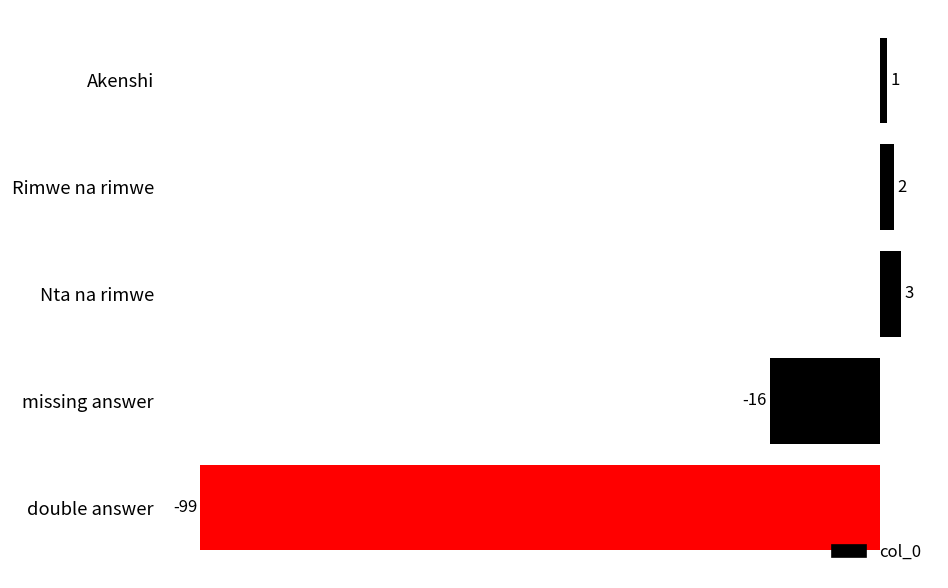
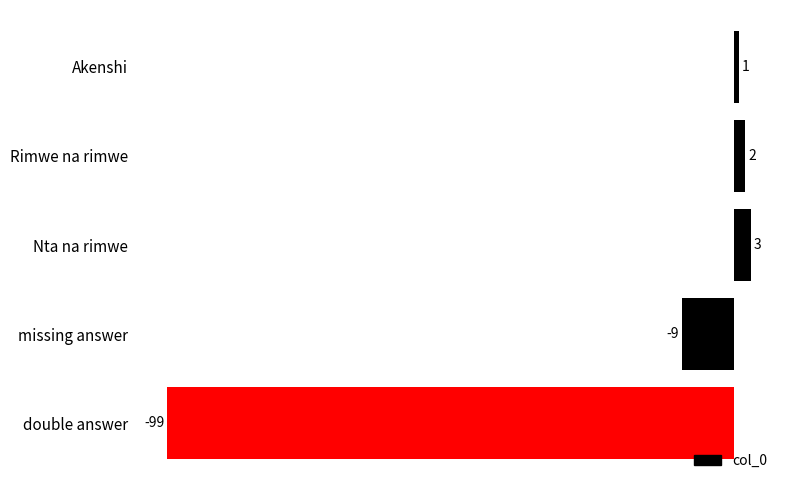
  {
    "Akenshi": 1,
    "Rimwe na rimwe": 2,
    "Nta na rimwe": 3,
-   "missing answer": -16,
+   "missing answer": -9,
    "double answer": -99
  }
